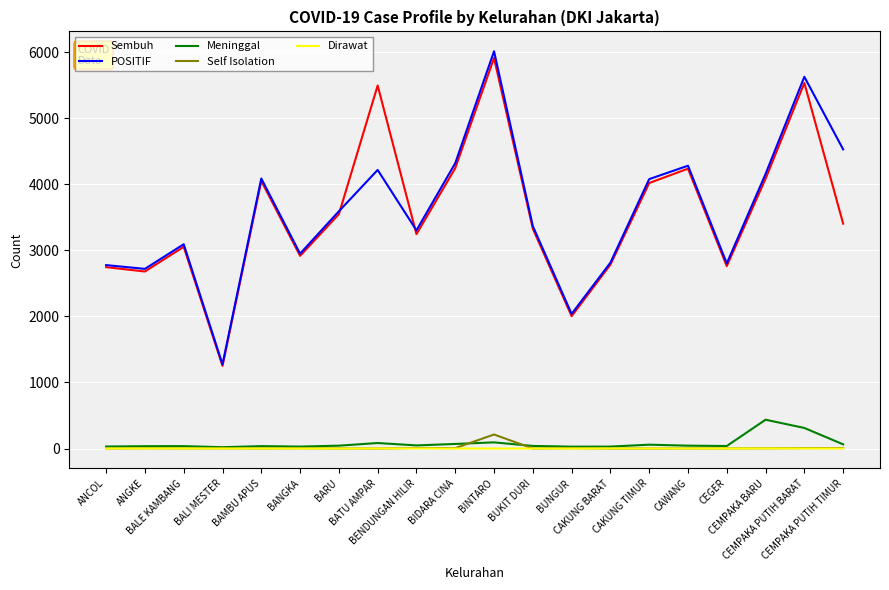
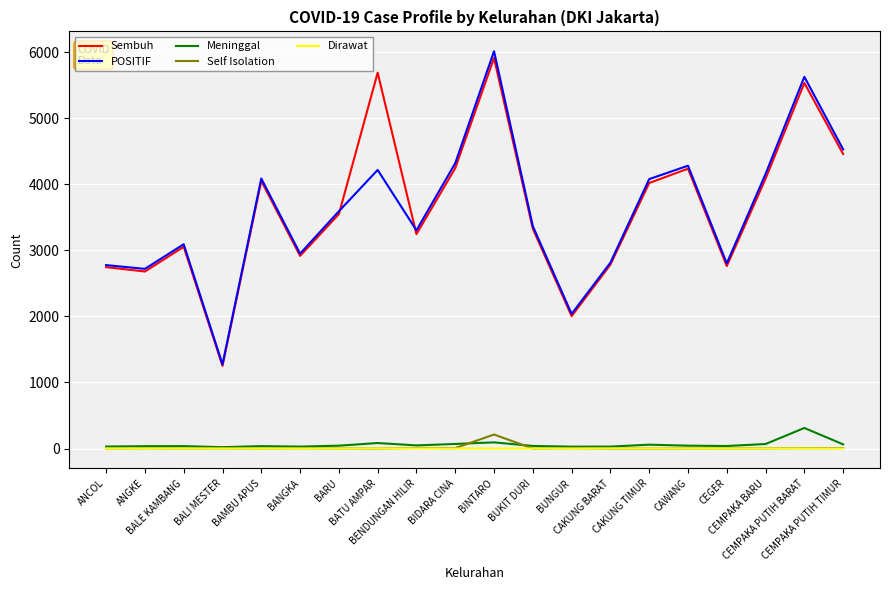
  {
    "Sembuh": {
      "ANGKE": 2700,
      "BALE KAMBANG": 3100,
      "BARU": 3500,
-     "BATU AMPAR": 5500,
+     "BATU AMPAR": 5700,
      "BENDUNGAN HILIR": 3200,
      "BIDARA CINA": 4200,
      "BINTARO": 5900,
      "BUKIT DURI": 3300,
      "CAKUNG TIMUR": 4000,
      "CAWANG": 4200,
      "CEGER": 2800,
      "CEMPAKA BARU": 4100,
      "CEMPAKA PUTIH BARAT": 5500,
-     "CEMPAKA PUTIH TIMUR": 3400
+     "CEMPAKA PUTIH TIMUR": 4500
    },
    "POSITIF": {
      "ANGKE": 2700,
      "BALE KAMBANG": 3100,
      "BARU": 3600,
      "BATU AMPAR": 4200,
      "BENDUNGAN HILIR": 3300,
      "BIDARA CINA": 4300,
      "BINTARO": 6000,
      "BUKIT DURI": 3400,
      "CAKUNG TIMUR": 4100,
      "CAWANG": 4300,
      "CEGER": 2800,
      "CEMPAKA BARU": 4200,
      "CEMPAKA PUTIH BARAT": 5600,
      "CEMPAKA PUTIH TIMUR": 4500
    },
    "Meninggal": {
      "BARU": 0,
      "BATU AMPAR": 100,
      "BENDUNGAN HILIR": 0,
      "BIDARA CINA": 100,
      "BINTARO": 100,
      "BUKIT DURI": 0,
      "CAKUNG TIMUR": 100,
      "CAWANG": 0,
-     "CEMPAKA BARU": 400,
+     "CEMPAKA BARU": 100,
      "CEMPAKA PUTIH BARAT": 300,
      "CEMPAKA PUTIH TIMUR": 100
    },
    "Self Isolation": {
      "BINTARO": 200
    },
    "Dirawat": {
      "BINTARO": 0
    }
  }
